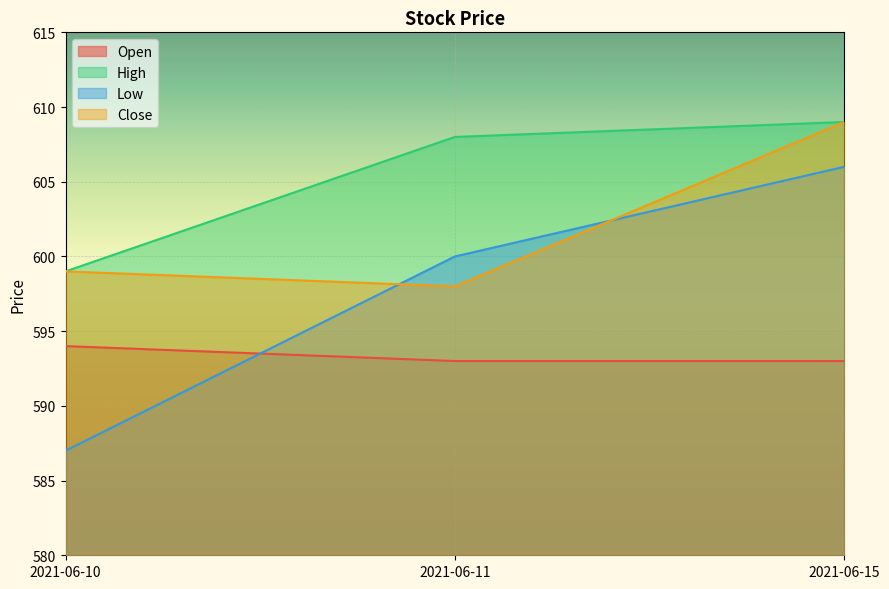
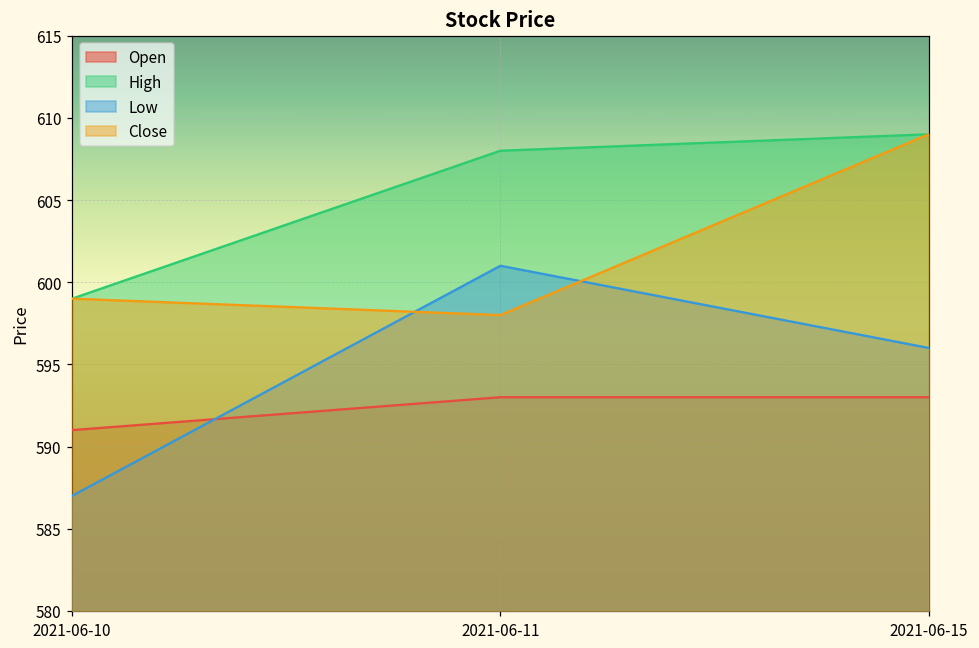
  {
    "Open": {
-     "2021-06-10": 594,
+     "2021-06-10": 591,
      "2021-06-11": 593,
      "2021-06-15": 593
    },
    "High": {
      "2021-06-11": 608
    },
    "Low": {
      "2021-06-10": 587,
-     "2021-06-11": 600,
-     "2021-06-15": 606
+     "2021-06-11": 601,
+     "2021-06-15": 596
    },
    "Close": {
      "2021-06-11": 598
    }
  }
